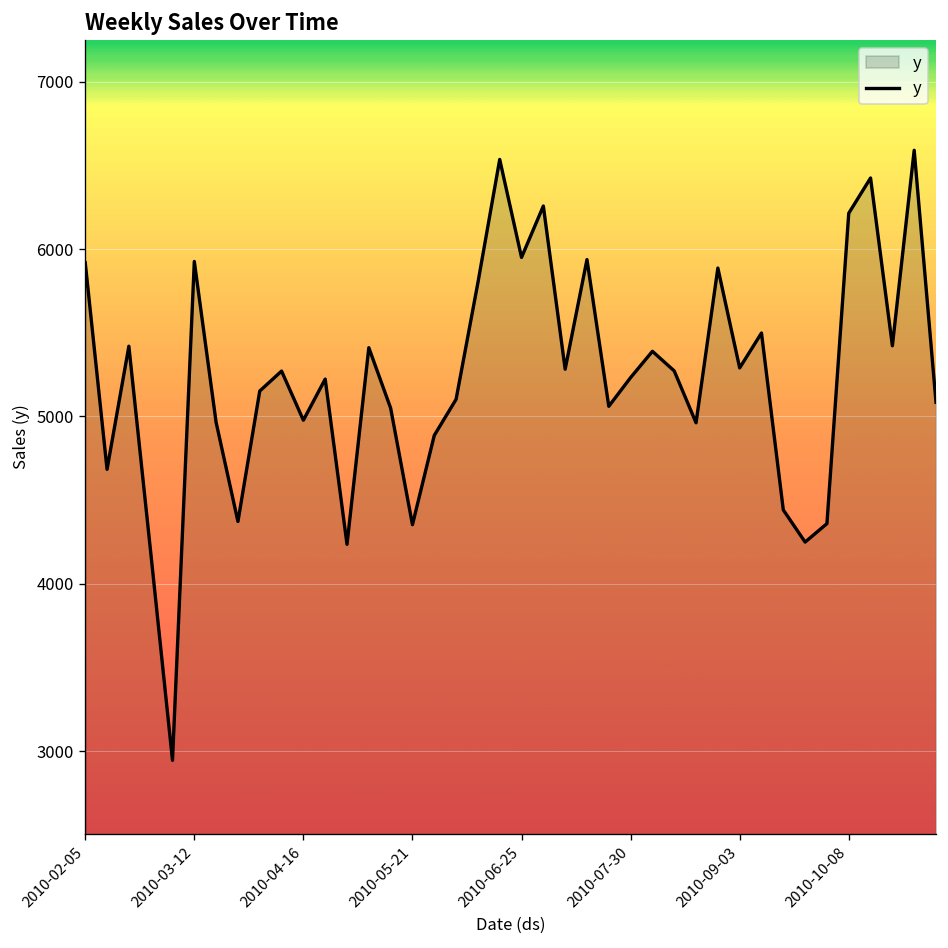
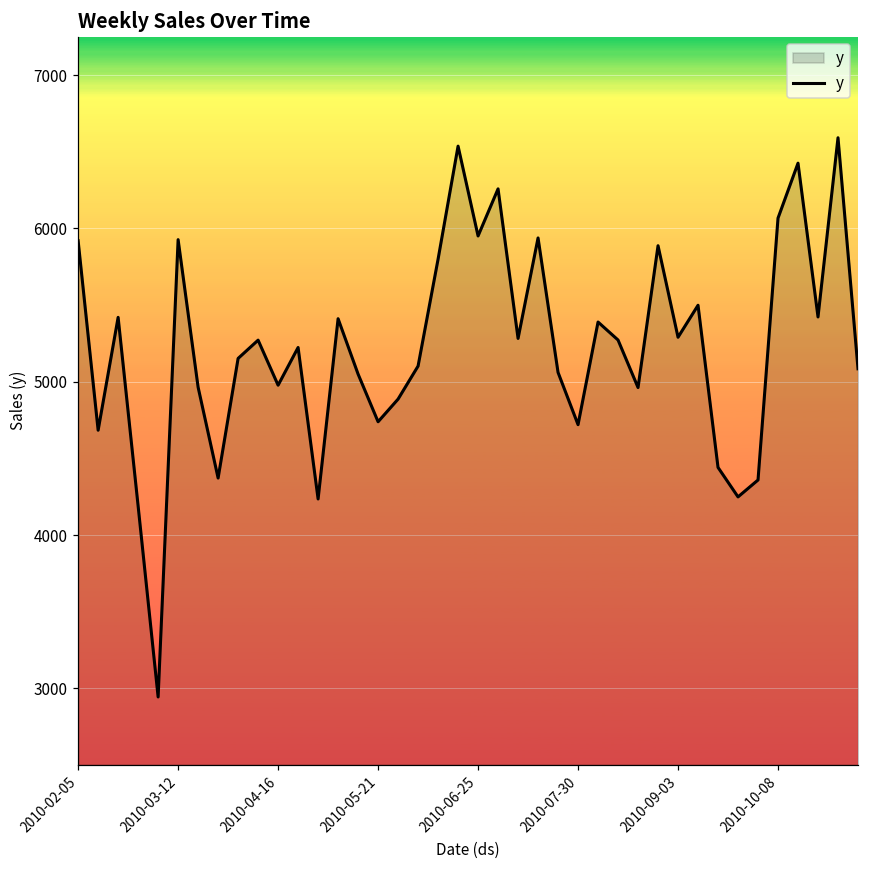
  {
    "2010-02-05": 5920,
    "2010-03-12": 5930,
    "2010-04-16": 4980,
-   "2010-05-21": 4350,
+   "2010-05-21": 4740,
    "2010-06-25": 5950,
-   "2010-07-30": 5230,
+   "2010-07-30": 4720,
    "2010-09-03": 5290,
-   "2010-10-08": 6210
+   "2010-10-08": 6070
  }
